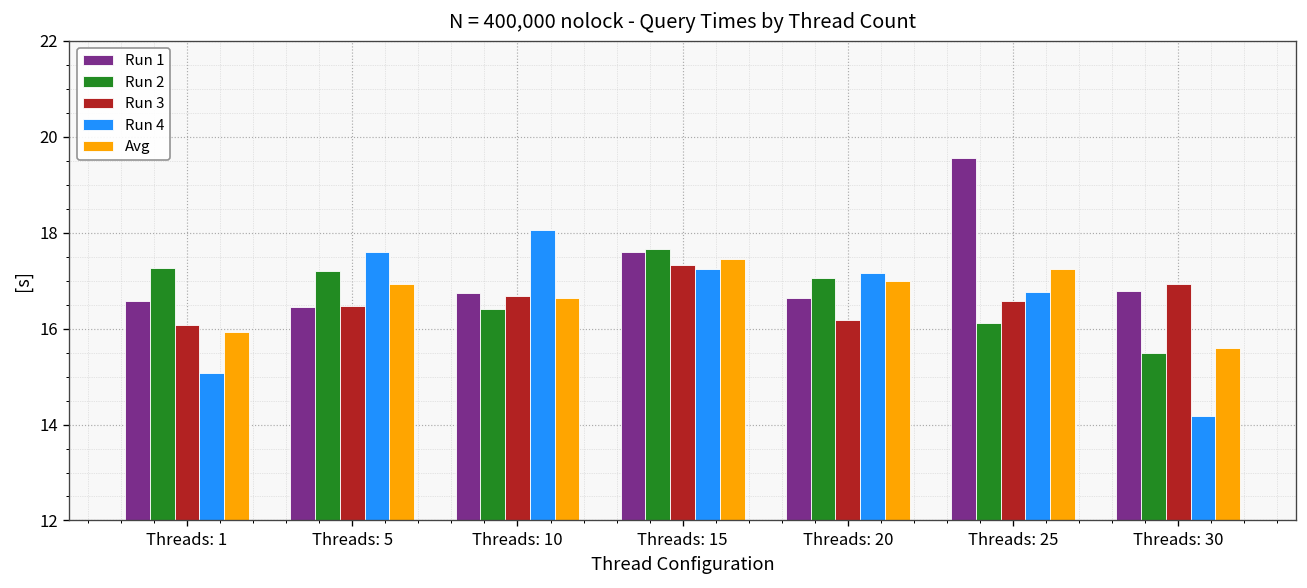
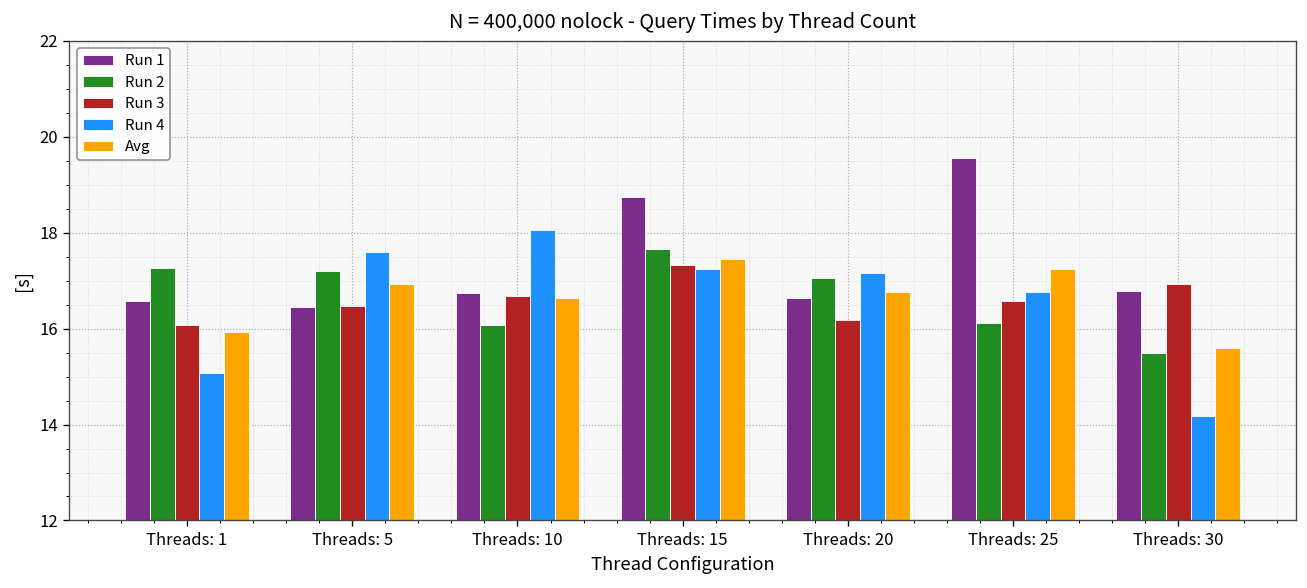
  {
    "Run 1": {
      "Threads: 1": 16.6,
      "Threads: 5": 16.5,
      "Threads: 10": 16.7,
-     "Threads: 15": 17.6,
+     "Threads: 15": 18.7,
      "Threads: 20": 16.6,
      "Threads: 25": 19.6,
      "Threads: 30": 16.8
    },
    "Run 2": {
      "Threads: 1": 17.3,
      "Threads: 5": 17.2,
-     "Threads: 10": 16.4,
+     "Threads: 10": 16.1,
      "Threads: 15": 17.7,
      "Threads: 20": 17.1,
      "Threads: 25": 16.1,
      "Threads: 30": 15.5
    },
    "Run 3": {
      "Threads: 1": 16.1,
      "Threads: 5": 16.5,
      "Threads: 10": 16.7,
      "Threads: 15": 17.3,
      "Threads: 20": 16.2,
      "Threads: 25": 16.6,
      "Threads: 30": 16.9
    },
    "Run 4": {
      "Threads: 1": 15.1,
      "Threads: 5": 17.6,
      "Threads: 10": 18.1,
      "Threads: 15": 17.2,
      "Threads: 20": 17.2,
      "Threads: 25": 16.8,
      "Threads: 30": 14.2
    },
    "Avg": {
      "Threads: 1": 15.9,
      "Threads: 5": 16.9,
      "Threads: 10": 16.6,
      "Threads: 15": 17.5,
-     "Threads: 20": 17.0,
+     "Threads: 20": 16.8,
      "Threads: 25": 17.3,
      "Threads: 30": 15.6
    }
  }
